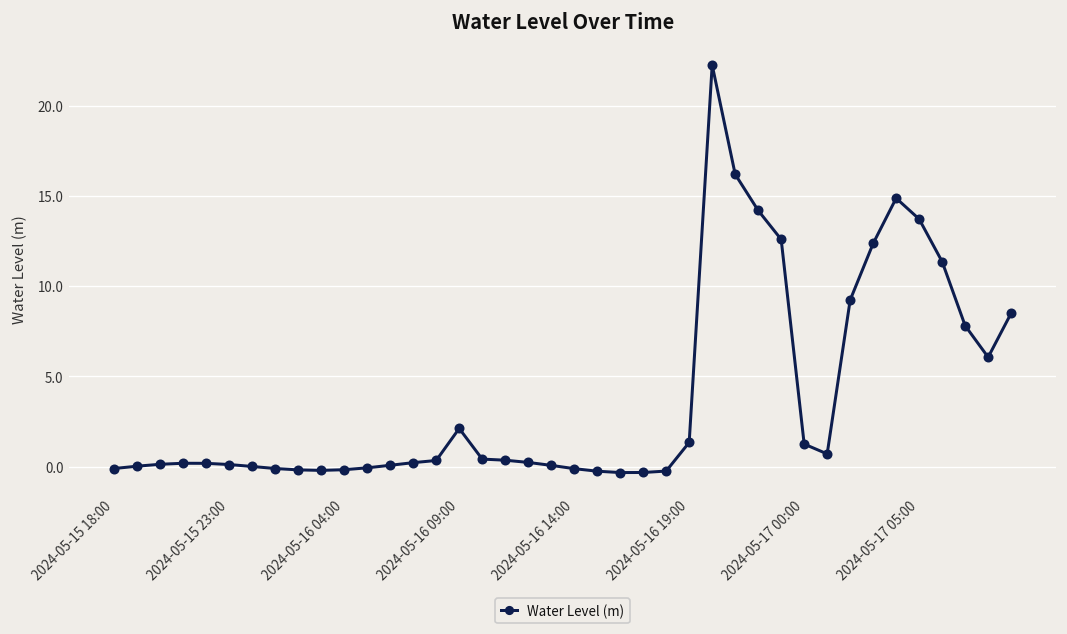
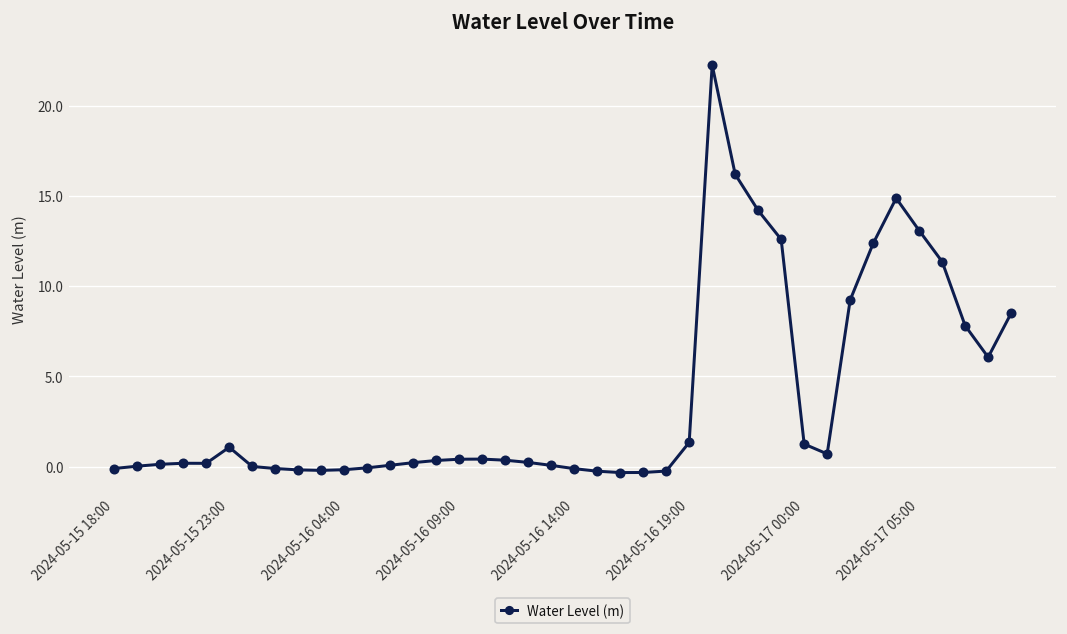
  {
    "2024-05-15 18:00": -0.1,
-   "2024-05-15 23:00": 0.1,
+   "2024-05-15 23:00": 1.1,
    "2024-05-16 04:00": -0.2,
-   "2024-05-16 09:00": 2.1,
+   "2024-05-16 09:00": 0.4,
    "2024-05-16 14:00": -0.1,
    "2024-05-16 19:00": 1.3,
    "2024-05-17 00:00": 1.3,
-   "2024-05-17 05:00": 13.7
+   "2024-05-17 05:00": 13.1
  }
